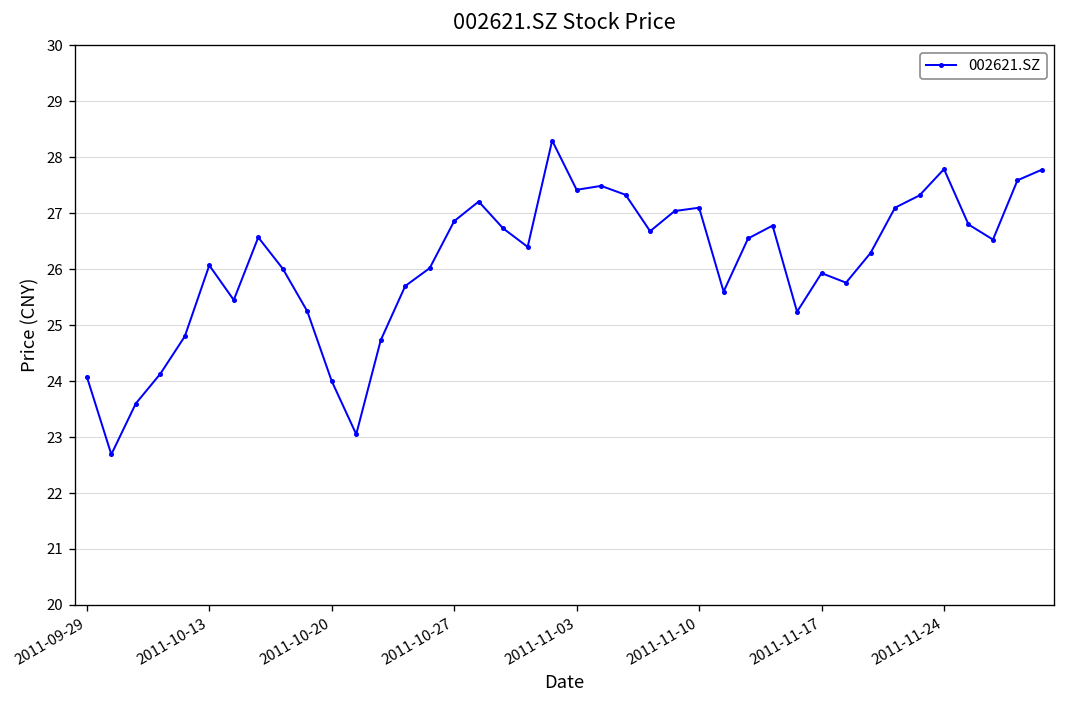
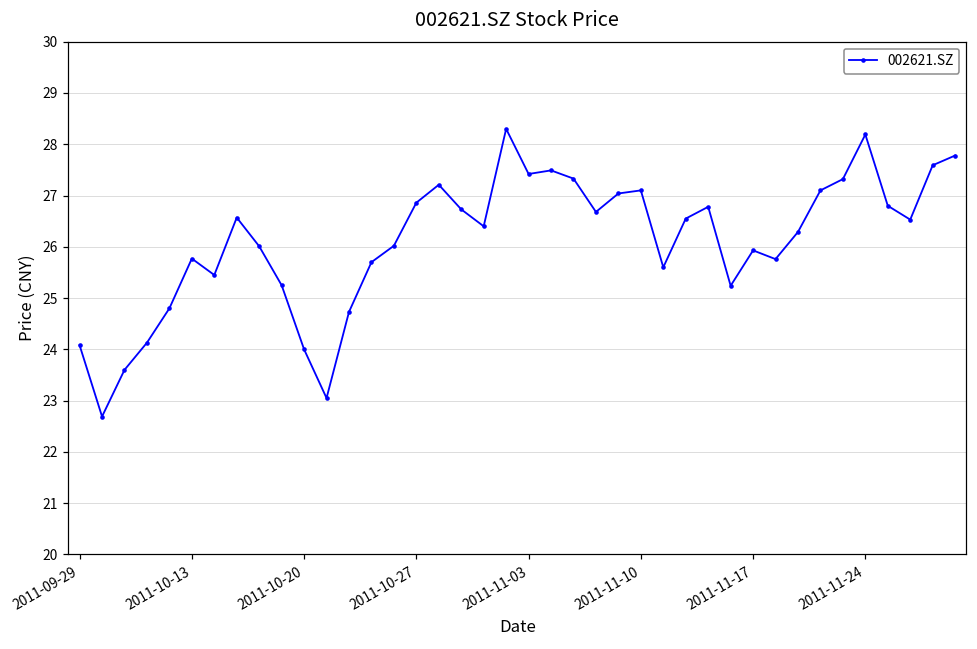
  {
    "2011-09-29": 24.1,
-   "2011-10-13": 26.1,
+   "2011-10-13": 25.8,
    "2011-10-20": 24.0,
    "2011-10-27": 26.9,
    "2011-11-03": 27.4,
    "2011-11-10": 27.1,
    "2011-11-17": 25.9,
-   "2011-11-24": 27.8
+   "2011-11-24": 28.2
  }
